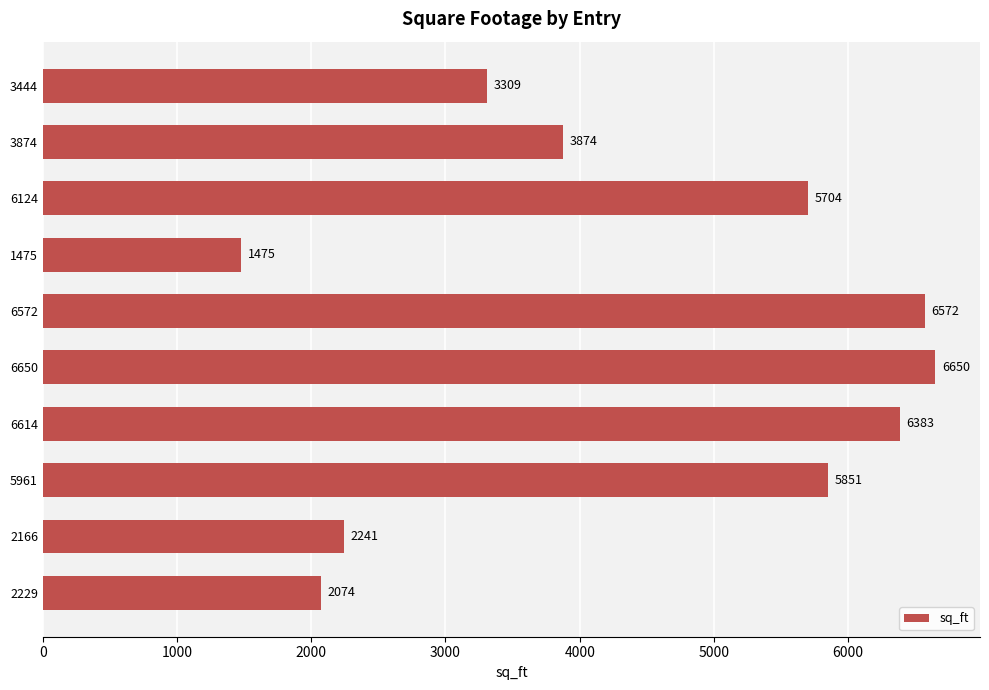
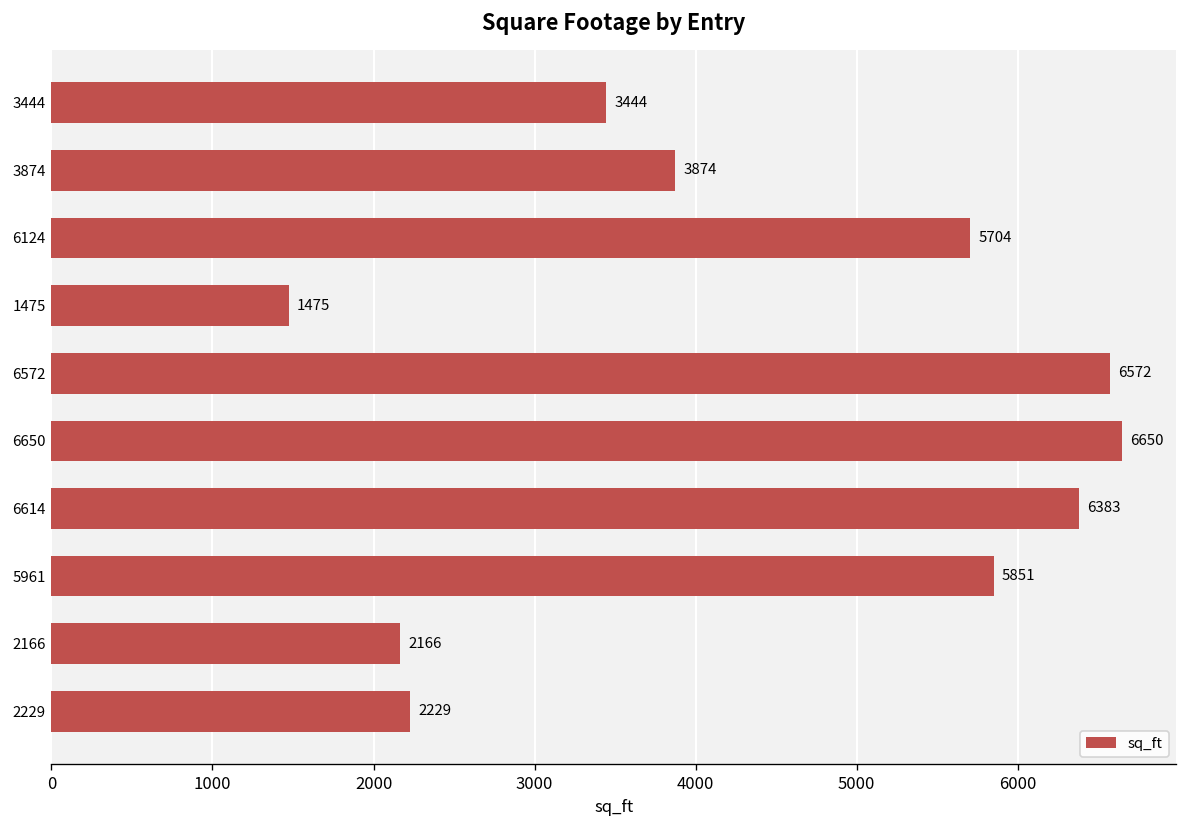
  {
-   "3444": 3309,
+   "3444": 3444,
    "3874": 3874,
    "6124": 5704,
    "1475": 1475,
    "6572": 6572,
    "6650": 6650,
    "6614": 6383,
    "5961": 5851,
-   "2166": 2241,
-   "2229": 2074
+   "2166": 2166,
+   "2229": 2229
  }
